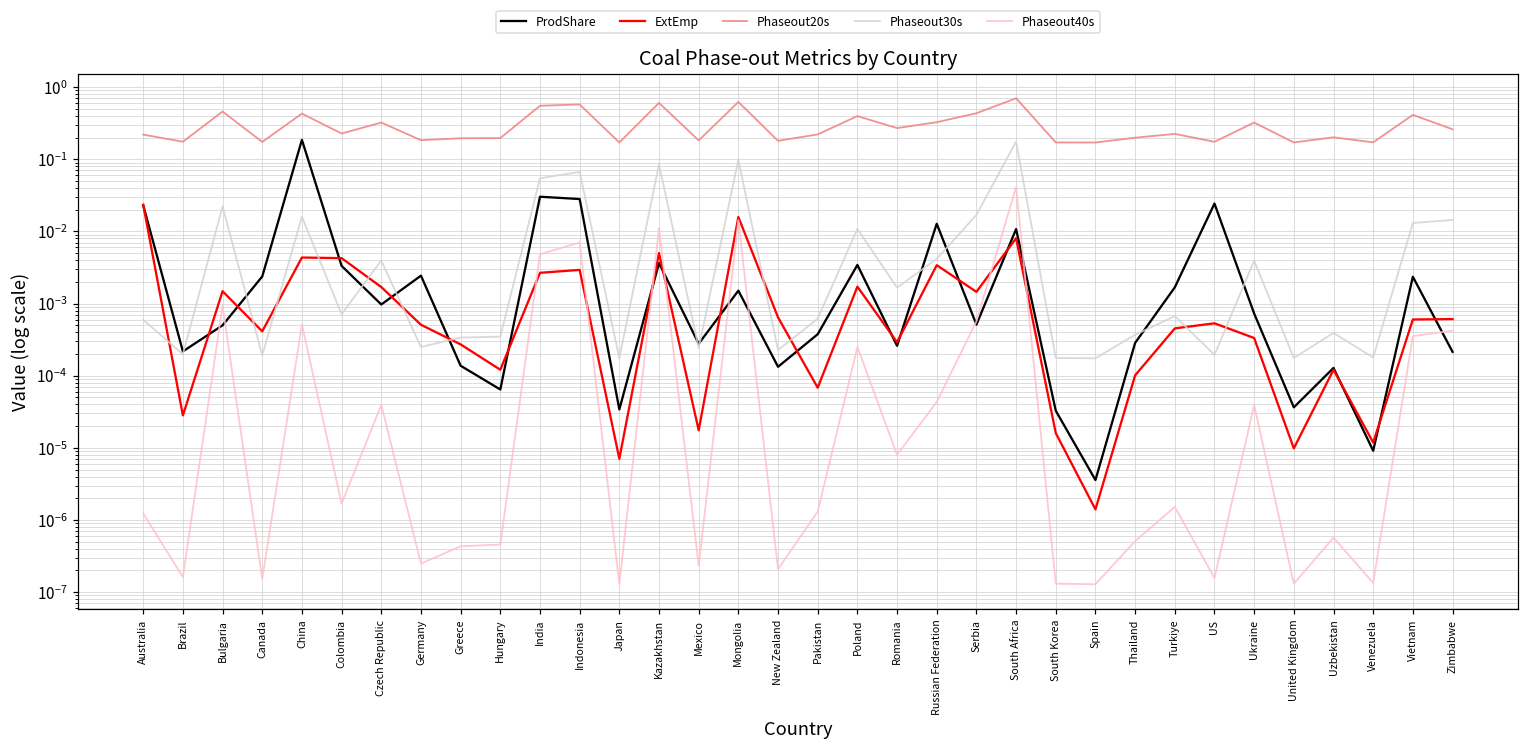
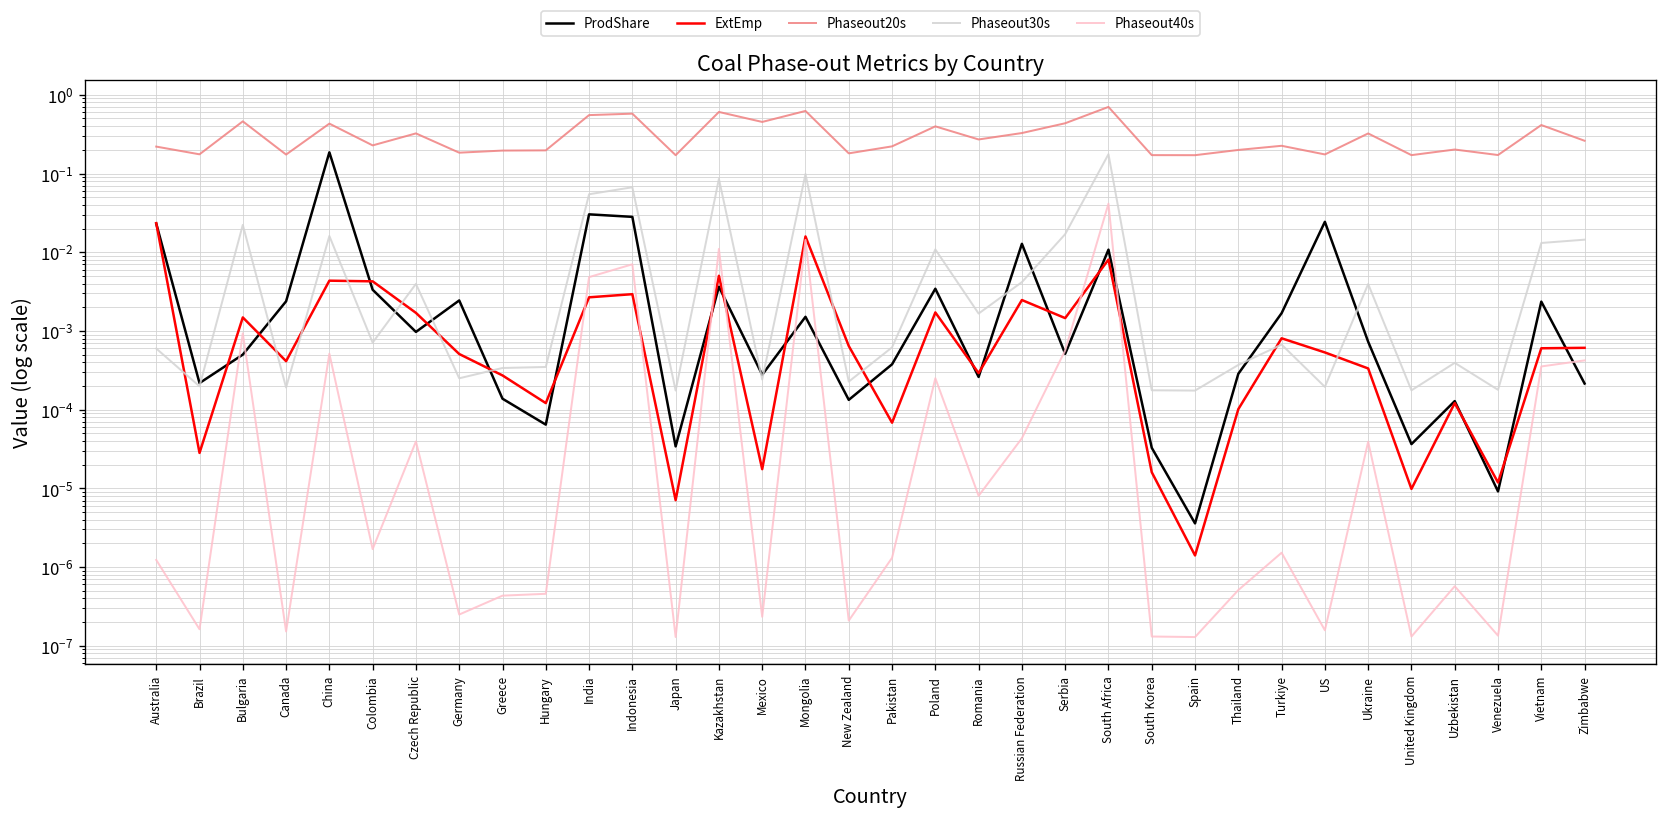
  {
    "ProdShare": {
      "Brazil": 0.0002,
      "Bulgaria": 0.0005,
      "Canada": 0.0024,
      "China": 0.19,
      "Colombia": 0.003,
      "Czech Republic": 0.0010,
      "Germany": 0.0024,
      "Greece": 0.00014,
      "Hungary": 0.00006,
      "India": 0.03,
      "Indonesia": 0.028,
      "Japan": 0.00003,
      "Kazakhstan": 0.004,
      "Mexico": 0.0003,
      "Mongolia": 0.0015,
      "New Zealand": 0.00013,
      "Pakistan": 0.0004,
      "Poland": 0.003,
      "Romania": 0.00026,
      "Russian Federation": 0.013,
      "Serbia": 0.0005,
      "South Africa": 0.011,
      "South Korea": 0.00003,
      "Spain": 0.000004,
      "Thailand": 0.0003,
      "Turkiye": 0.0017,
      "US": 0.024,
      "Ukraine": 0.0007,
      "United Kingdom": 0.00004,
      "Venezuela": 0.000009,
      "Vietnam": 0.0024,
      "Zimbabwe": 0.0002
    },
    "ExtEmp": {
      "Brazil": 0.000028,
      "Bulgaria": 0.0015,
      "Canada": 0.0004,
      "China": 0.004,
      "Colombia": 0.004,
      "Czech Republic": 0.0017,
      "Germany": 0.0005,
      "Greece": 0.00027,
      "Hungary": 0.00012,
      "India": 0.0027,
      "Indonesia": 0.003,
      "Japan": 0.000007,
      "Kazakhstan": 0.005,
      "Mexico": 0.000018,
      "Mongolia": 0.016,
      "New Zealand": 0.0006,
      "Pakistan": 0.00007,
      "Poland": 0.0017,
      "Romania": 0.0003,
-     "Russian Federation": 0.003,
+     "Russian Federation": 0.0025,
      "Serbia": 0.0015,
      "South Africa": 0.008,
      "South Korea": 0.000016,
      "Spain": 0.0000014,
      "Thailand": 0.0001,
-     "Turkiye": 0.0005,
+     "Turkiye": 0.0008,
      "US": 0.0005,
      "Ukraine": 0.0003,
      "United Kingdom": 0.000010,
      "Venezuela": 0.000012,
      "Vietnam": 0.0006,
      "Zimbabwe": 0.0006
    },
    "Phaseout20s": {
      "Australia": 0.22,
      "Brazil": 0.18,
      "Bulgaria": 0.5,
      "Canada": 0.17,
      "China": 0.4,
      "Colombia": 0.23,
      "Czech Republic": 0.3,
      "Germany": 0.18,
      "Greece": 0.20,
      "Hungary": 0.20,
      "India": 0.6,
      "Indonesia": 0.6,
      "Japan": 0.17,
      "Kazakhstan": 0.6,
-     "Mexico": 0.18,
+     "Mexico": 0.5,
      "Mongolia": 0.6,
      "New Zealand": 0.18,
      "Pakistan": 0.22,
      "Poland": 0.4,
      "Romania": 0.27,
      "Russian Federation": 0.3,
      "Serbia": 0.4,
      "South Africa": 0.7,
      "South Korea": 0.17,
      "Spain": 0.17,
      "Thailand": 0.20,
      "Turkiye": 0.22,
      "US": 0.17,
      "Ukraine": 0.3,
      "United Kingdom": 0.17,
      "Uzbekistan": 0.20,
      "Venezuela": 0.17,
      "Vietnam": 0.4,
      "Zimbabwe": 0.26
    }
  }
